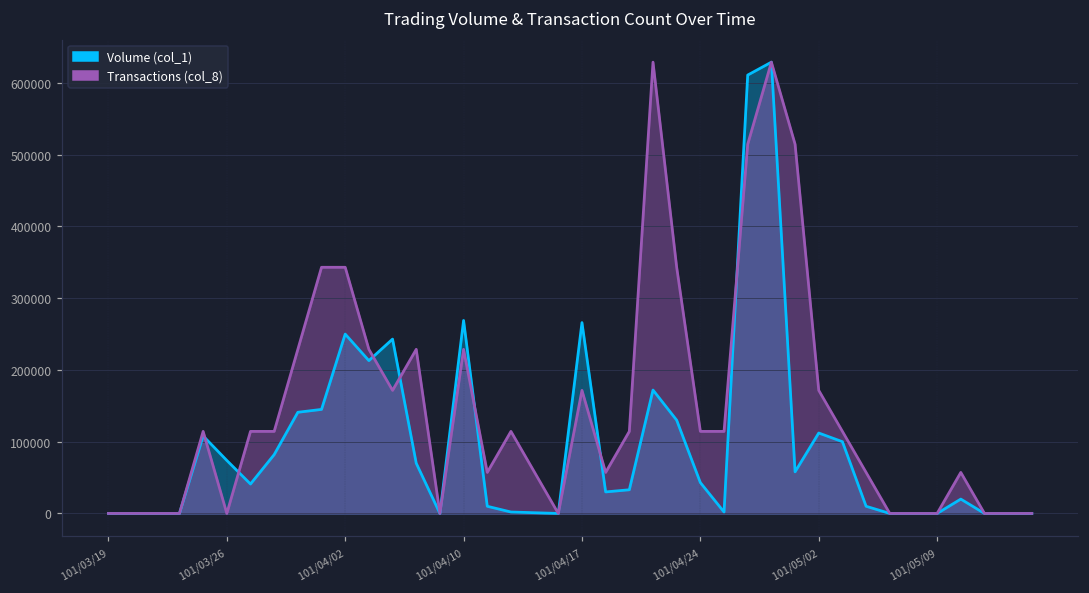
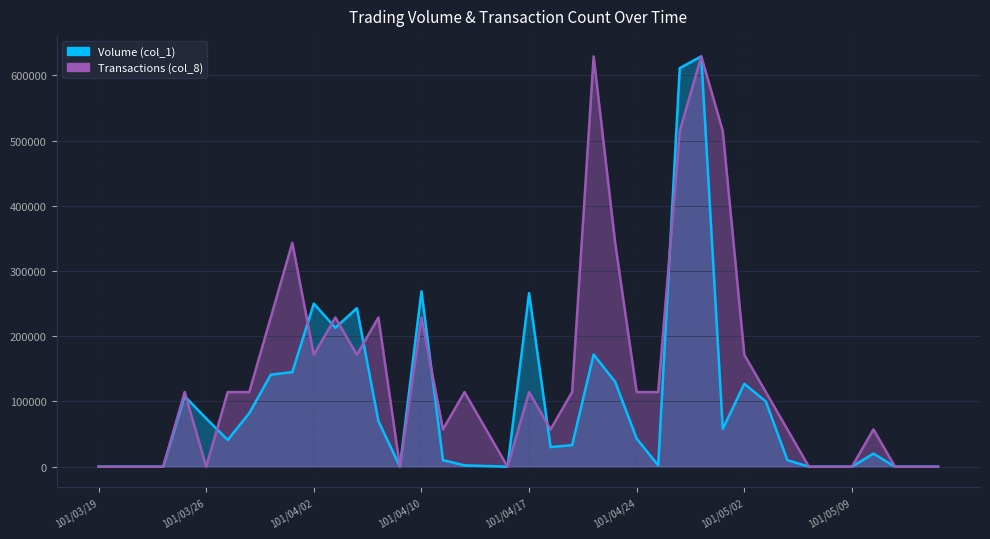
  {
    "Volume (col_1)": {
      "101/03/26": 70000,
      "101/04/02": 250000,
      "101/04/10": 270000,
      "101/04/17": 270000,
      "101/04/24": 40000,
-     "101/05/02": 110000
+     "101/05/02": 130000
    },
    "Transactions (col_8)": {
      "101/03/26": 0,
-     "101/04/02": 340000,
+     "101/04/02": 170000,
      "101/04/10": 230000,
-     "101/04/17": 170000,
+     "101/04/17": 110000,
      "101/04/24": 110000,
      "101/05/02": 170000
    }
  }
